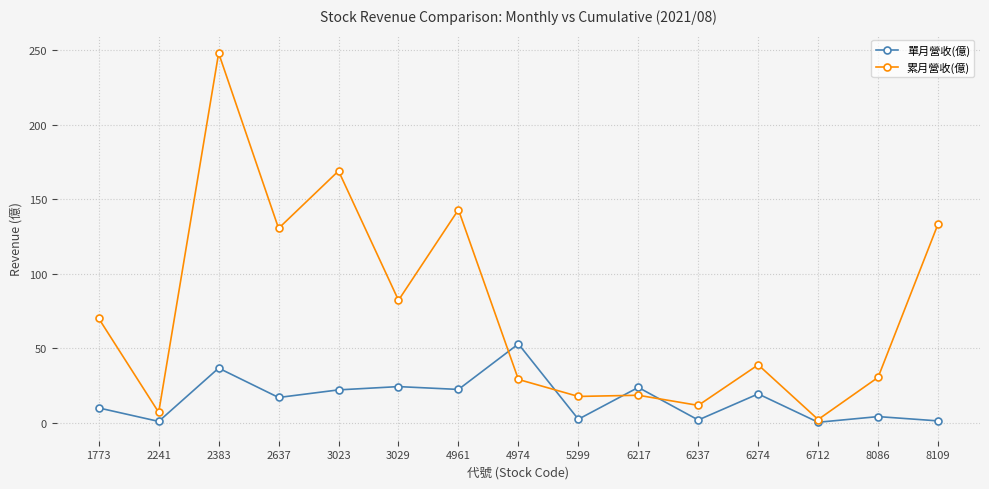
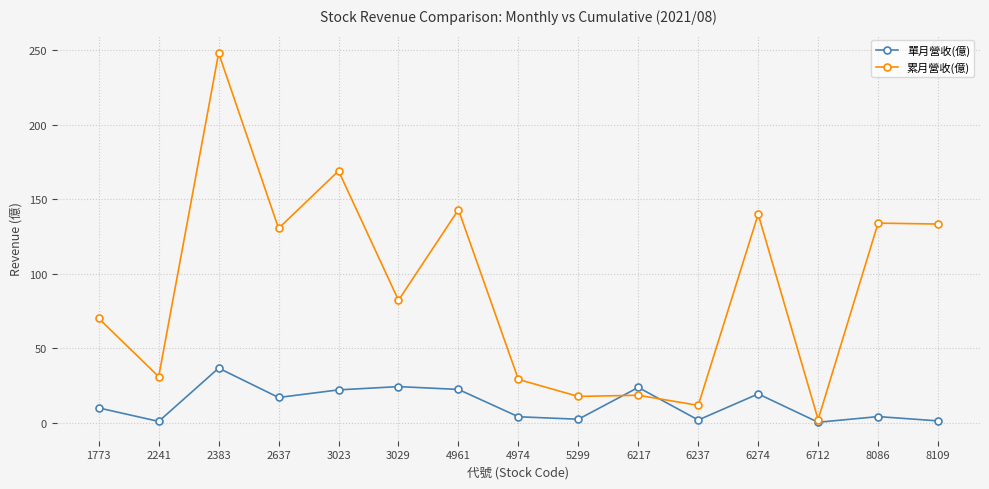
  {
    "單月營收(億)": {
      "1773": 10,
      "2241": 1,
      "2383": 37,
      "2637": 17,
      "3023": 22,
      "3029": 24,
      "4961": 23,
-     "4974": 53,
+     "4974": 4,
      "5299": 3,
      "6217": 24,
      "6237": 2,
      "6274": 20,
      "6712": 0,
      "8086": 4,
      "8109": 1
    },
    "累月營收(億)": {
      "1773": 70,
-     "2241": 7,
+     "2241": 31,
      "2383": 248,
      "2637": 131,
      "3023": 169,
      "3029": 82,
      "4961": 143,
      "4974": 29,
      "5299": 18,
      "6217": 19,
      "6237": 12,
-     "6274": 39,
+     "6274": 140,
      "6712": 2,
-     "8086": 31,
+     "8086": 134,
      "8109": 133
    }
  }
